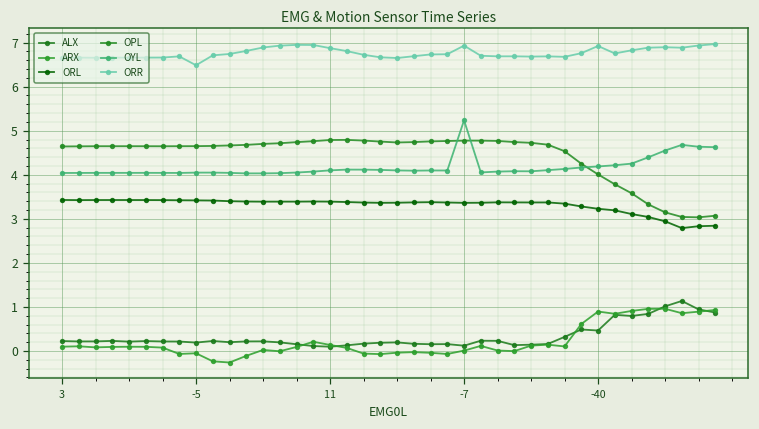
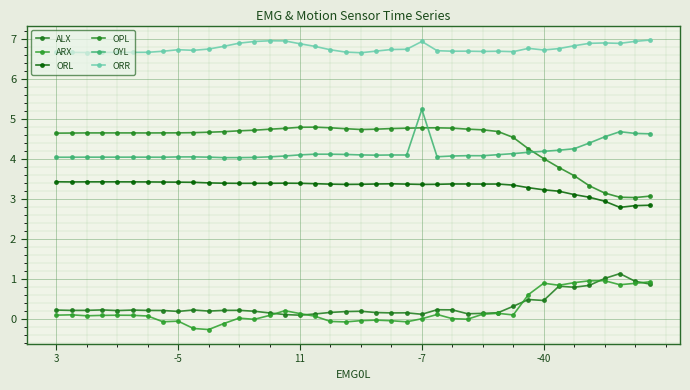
  {
    "OYL": {
      "-5": 4.0,
      "-7": 5.2,
      "-40": 4.2
    },
    "ORR": {
-     "-5": 6.5,
+     "-5": 6.7,
      "-7": 6.9,
-     "-40": 6.9
+     "-40": 6.7
    }
  }
